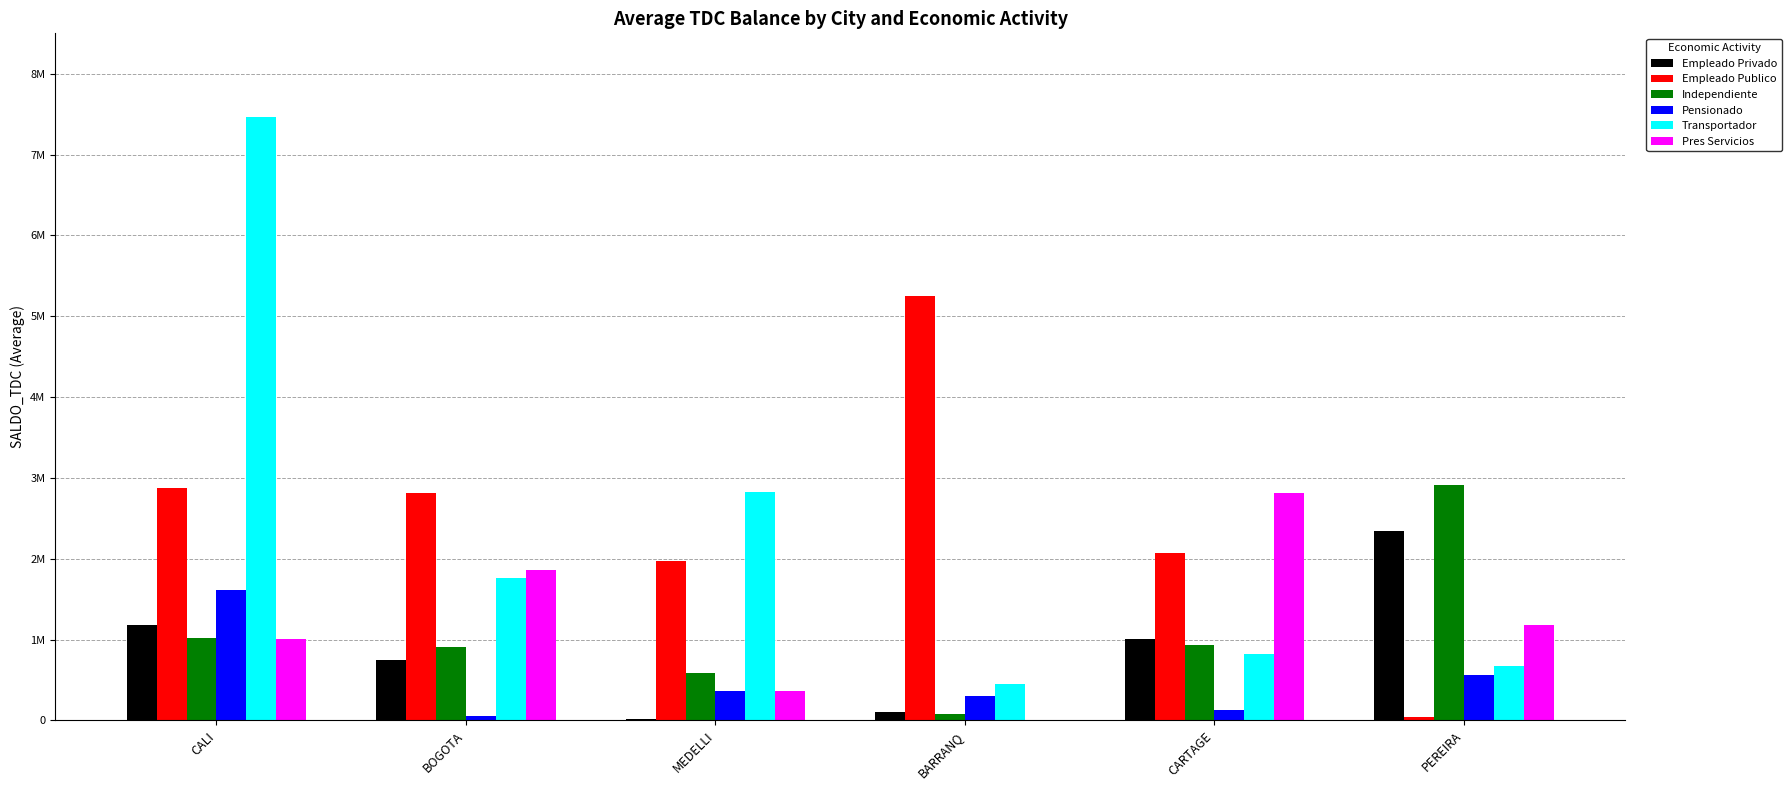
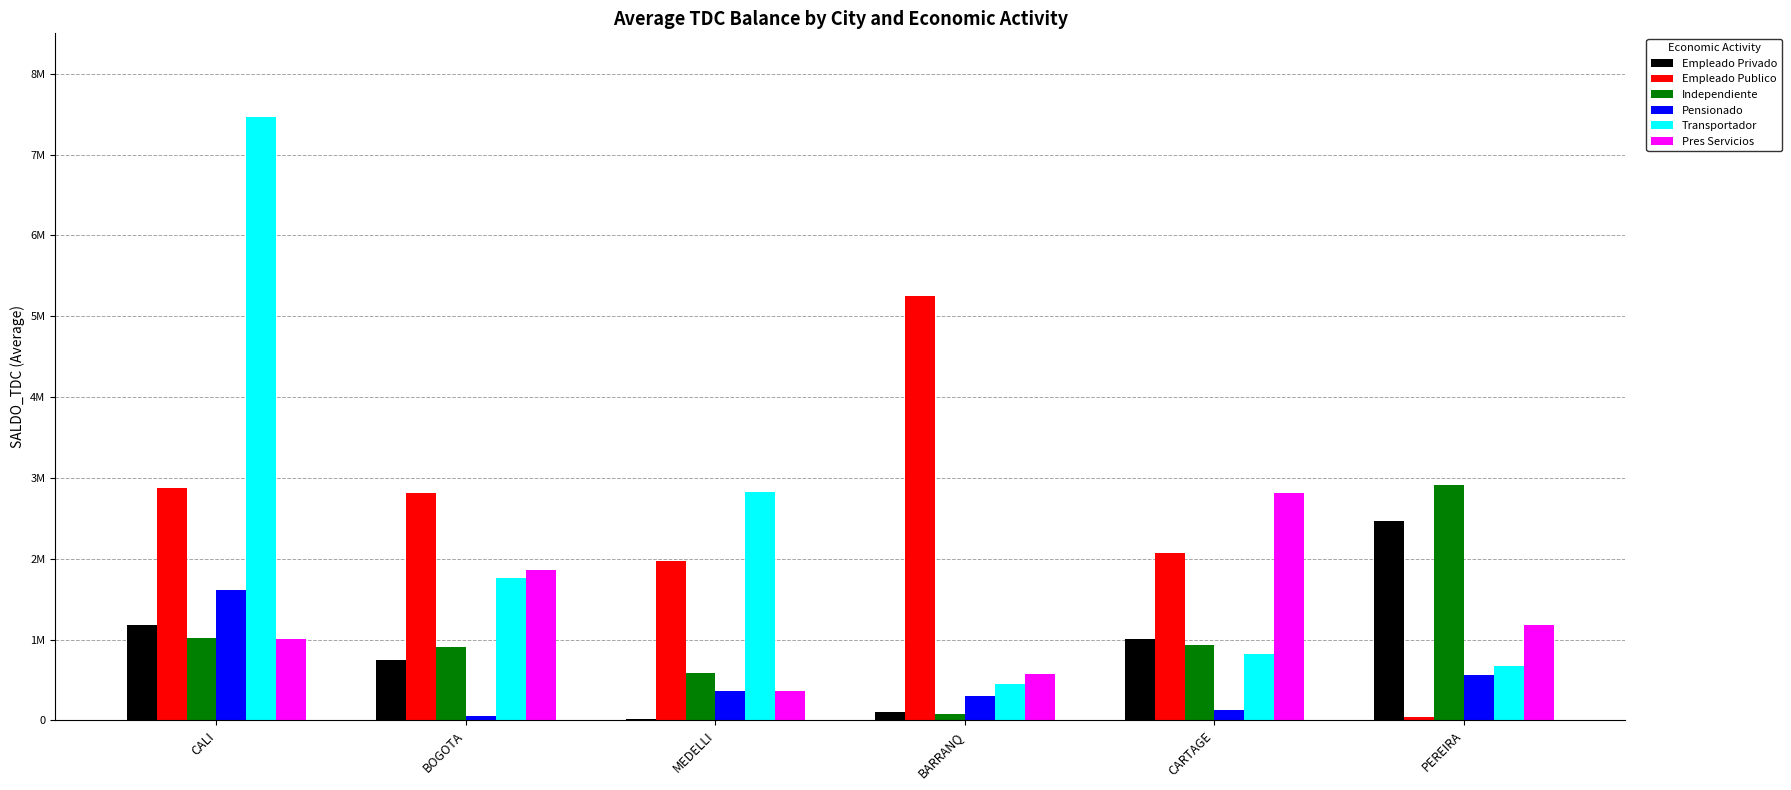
  {
    "Empleado Privado": {
      "CALI": 1200000,
      "BOGOTA": 700000,
      "BARRANQ": 100000,
      "CARTAGE": 1000000,
-     "PEREIRA": 2300000
+     "PEREIRA": 2500000
    },
    "Empleado Publico": {
      "CALI": 2900000,
      "BOGOTA": 2800000,
      "MEDELLI": 2000000,
      "BARRANQ": 5200000,
      "CARTAGE": 2100000,
      "PEREIRA": 0
    },
    "Independiente": {
      "CALI": 1000000,
      "BOGOTA": 900000,
      "MEDELLI": 600000,
      "BARRANQ": 100000,
      "CARTAGE": 900000,
      "PEREIRA": 2900000
    },
    "Pensionado": {
      "CALI": 1600000,
      "BOGOTA": 100000,
      "MEDELLI": 400000,
      "BARRANQ": 300000,
      "CARTAGE": 100000,
      "PEREIRA": 600000
    },
    "Transportador": {
      "CALI": 7500000,
      "BOGOTA": 1800000,
      "MEDELLI": 2800000,
      "BARRANQ": 500000,
      "CARTAGE": 800000,
      "PEREIRA": 700000
    },
    "Pres Servicios": {
      "CALI": 1000000,
      "BOGOTA": 1900000,
      "MEDELLI": 400000,
-     "BARRANQ": 0,
+     "BARRANQ": 600000,
      "CARTAGE": 2800000,
      "PEREIRA": 1200000
    }
  }
